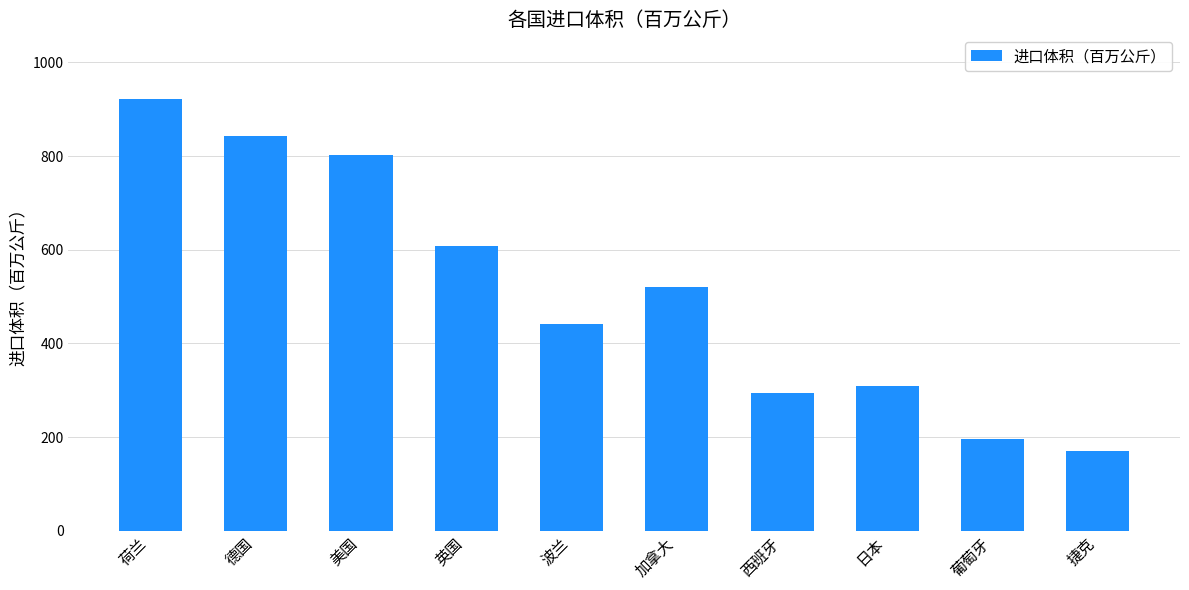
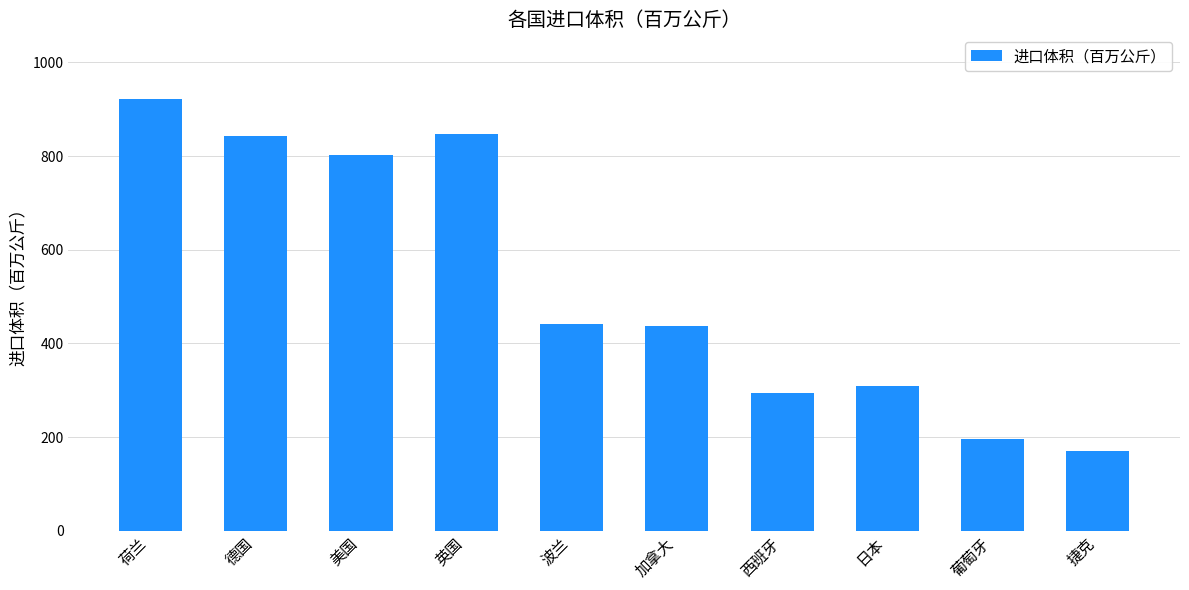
  {
    "荷兰": 920,
    "德国": 840,
    "美国": 800,
-   "英国": 610,
+   "英国": 850,
    "波兰": 440,
-   "加拿大": 520,
+   "加拿大": 440,
    "西班牙": 290,
    "日本": 310,
    "葡萄牙": 200,
    "捷克": 170
  }
